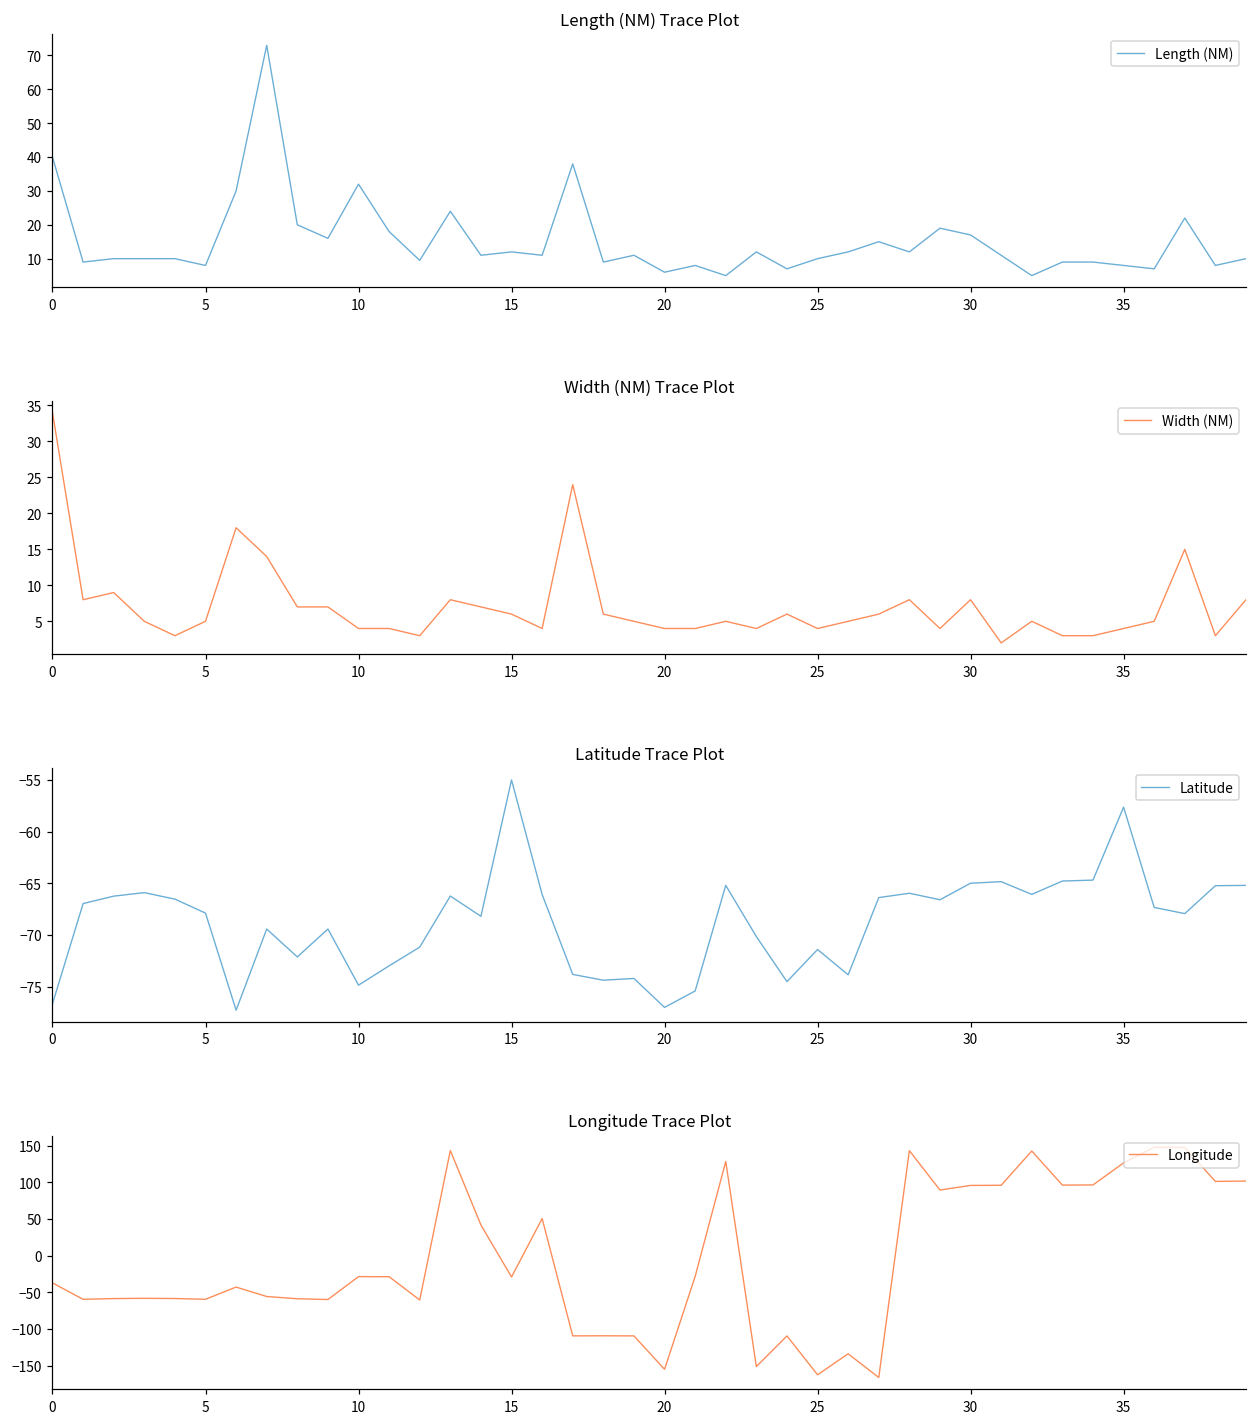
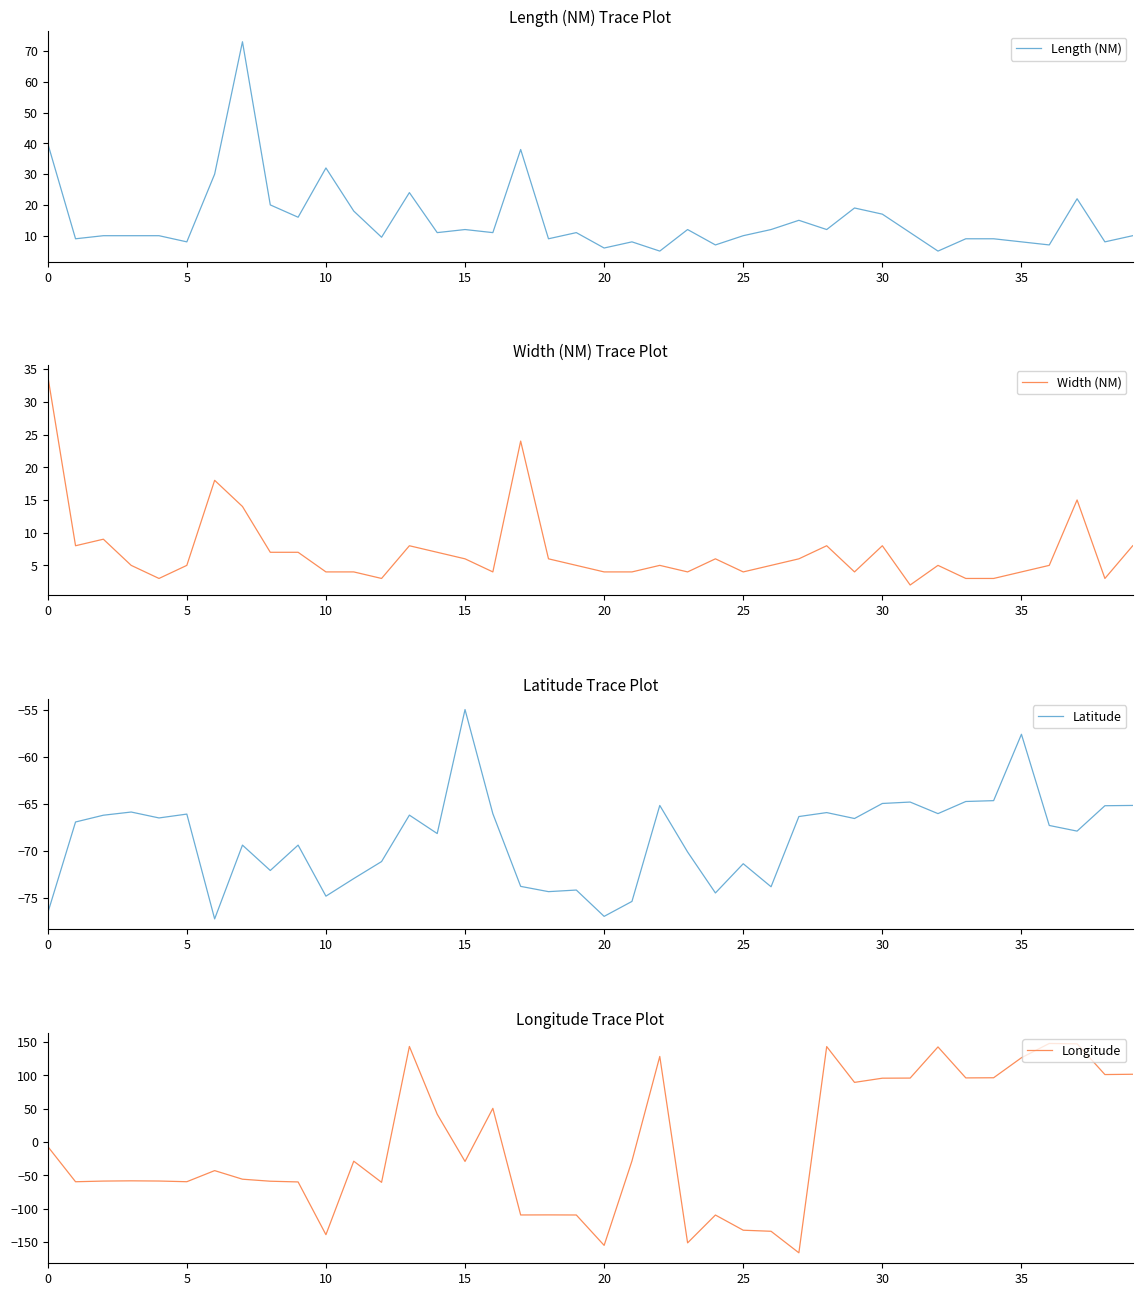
  {
    "Length (NM) Trace Plot": {
      "0": 40,
      "5": 8,
      "10": 32,
      "15": 12,
      "20": 6,
      "25": 10,
      "30": 17,
      "35": 8
    },
    "Width (NM) Trace Plot": {
      "0": 34,
      "5": 5,
      "10": 4,
      "15": 6,
      "20": 4,
      "25": 4,
      "30": 8,
      "35": 4
    },
    "Latitude Trace Plot": {
      "0": -77,
-     "5": -68,
+     "5": -66,
      "10": -75,
      "15": -55,
      "20": -77,
      "25": -71,
      "30": -65,
      "35": -58
    },
    "Longitude Trace Plot": {
-     "0": -40,
+     "0": -10,
      "5": -60,
-     "10": -30,
+     "10": -140,
      "15": -30,
      "20": -160,
-     "25": -160,
+     "25": -130,
      "30": 100,
      "35": 130
    }
  }
